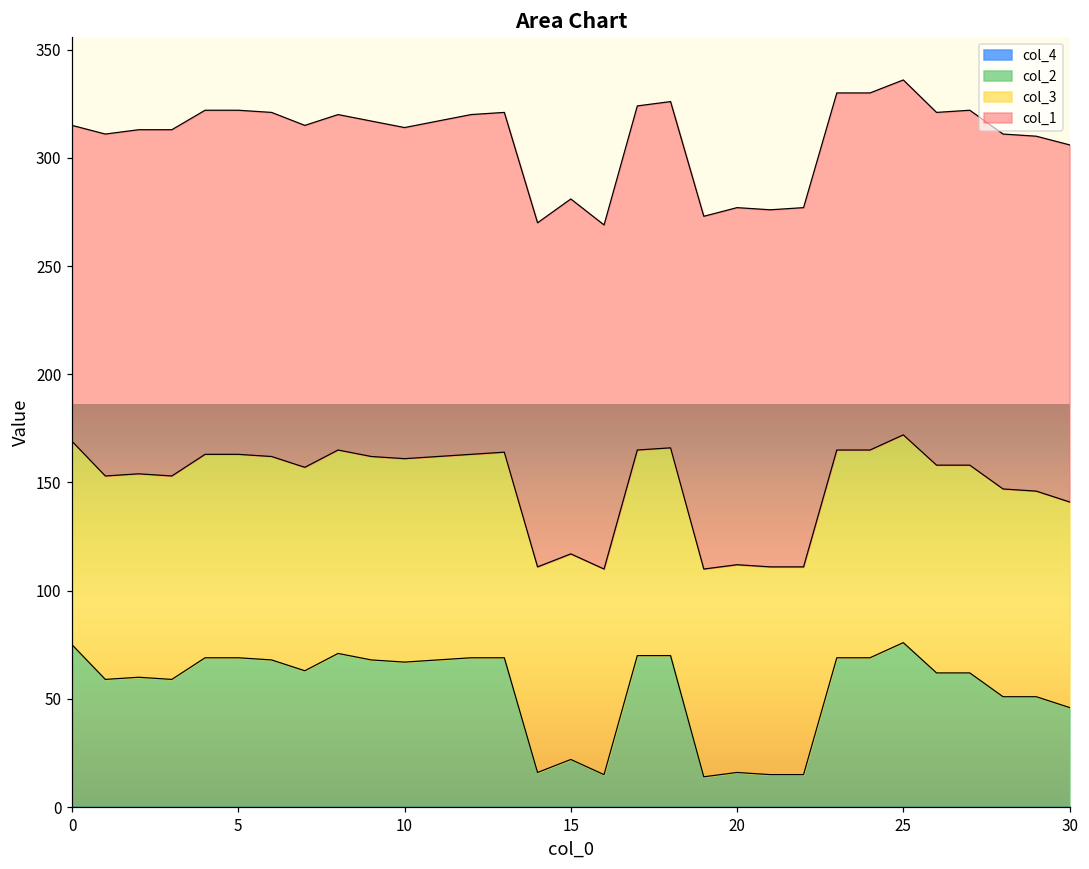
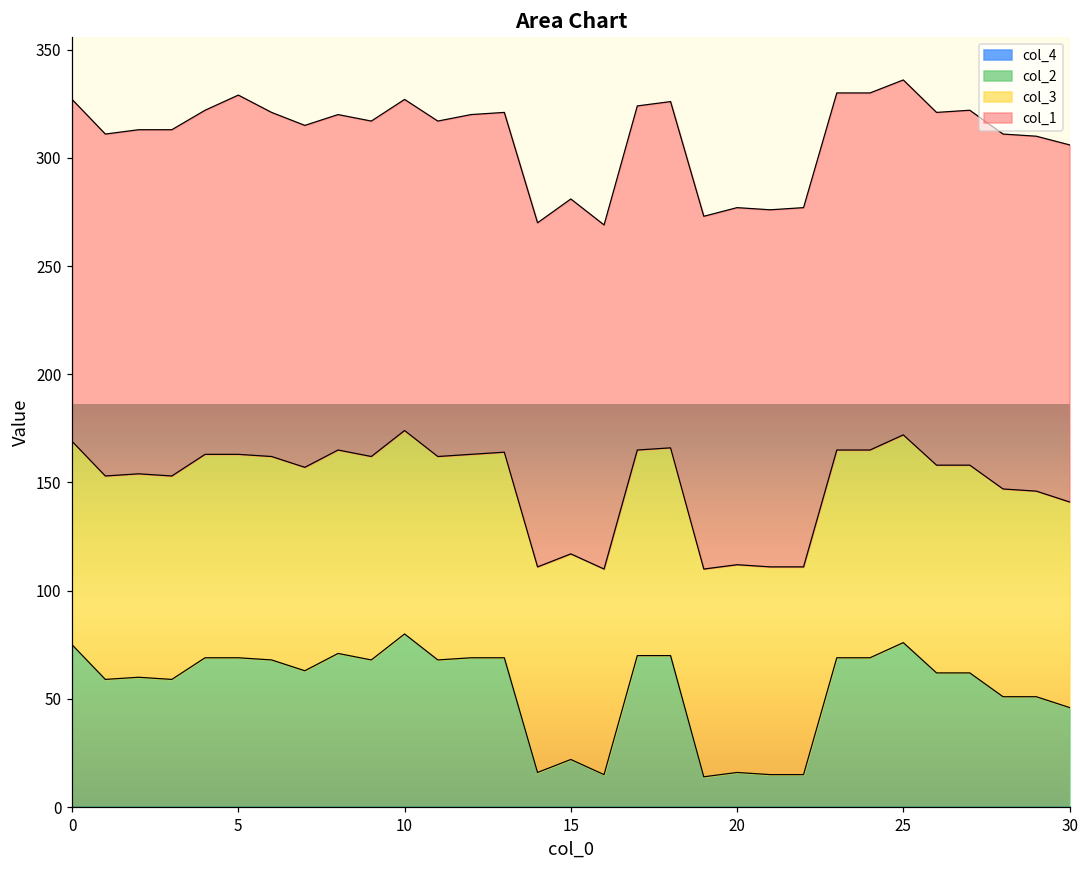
  {
    "col_4": {
      "0": 0,
      "5": 0,
      "10": 0,
      "15": 0,
      "20": 0,
      "25": 0,
      "30": 0
    },
    "col_2": {
      "0": 75,
      "5": 69,
-     "10": 67,
+     "10": 80,
      "15": 22,
      "20": 16,
      "25": 76,
      "30": 46
    },
    "col_3": {
      "0": 94,
      "5": 94,
      "10": 94,
      "15": 95,
      "20": 96,
      "25": 96,
      "30": 95
    },
    "col_1": {
-     "0": 146,
-     "5": 159,
+     "0": 158,
+     "5": 166,
      "10": 153,
      "15": 164,
      "20": 165,
      "25": 164,
      "30": 165
    }
  }
